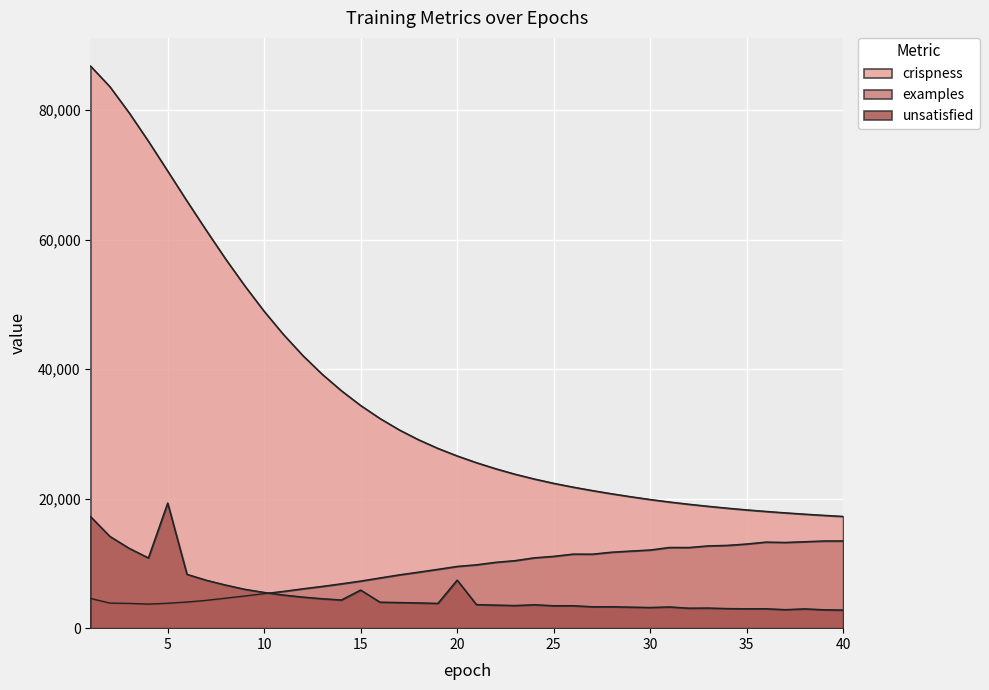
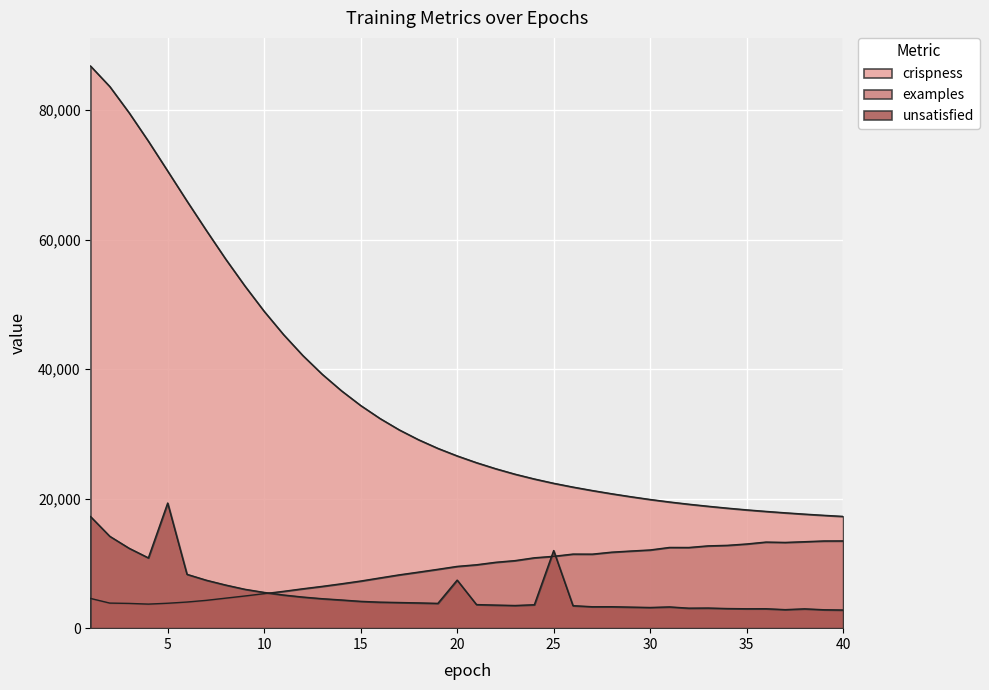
  {
    "unsatisfied": {
      "5": "19,000",
-     "15": "6,000",
+     "15": "4,000",
      "20": "7,000",
-     "25": "3,000",
+     "25": "12,000",
      "30": "3,000",
      "35": "3,000",
      "40": "3,000"
    }
  }
